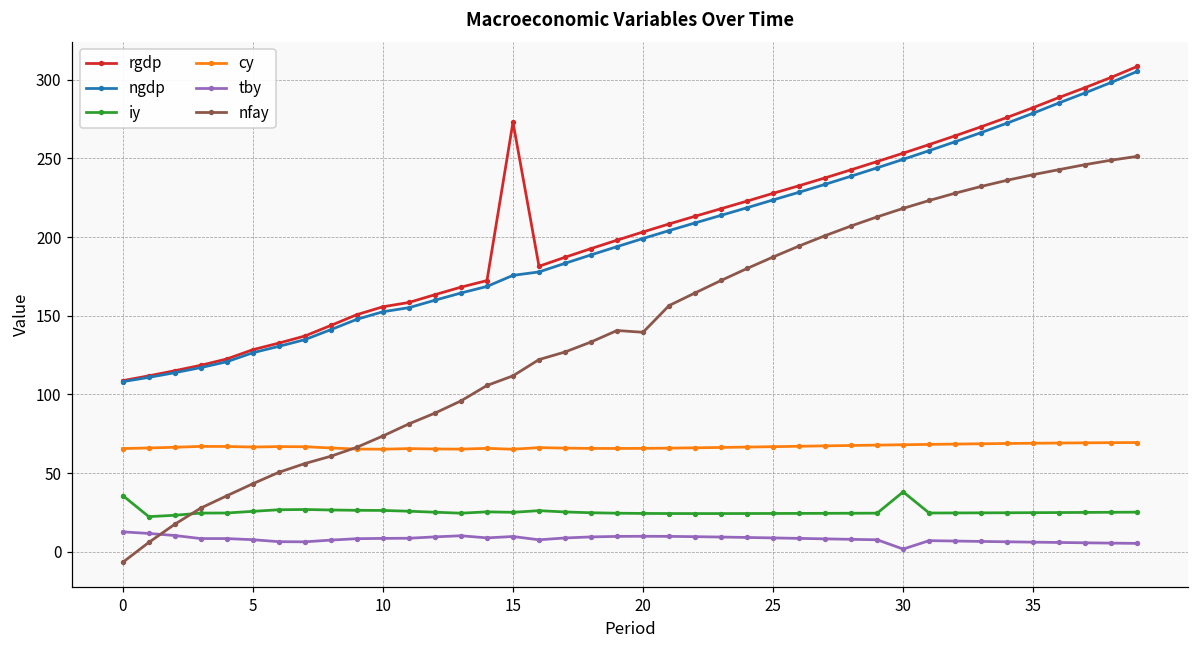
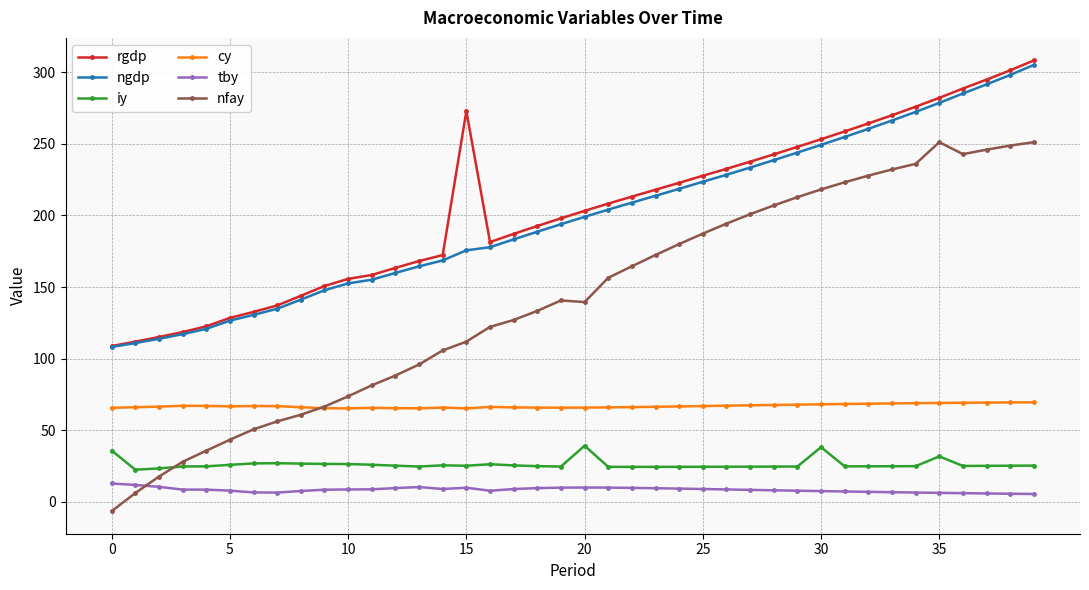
  {
    "rgdp": {
      "5": 128,
      "10": 156,
      "15": 273,
      "20": 203,
      "25": 228,
      "30": 253,
      "35": 282
    },
    "ngdp": {
      "5": 126,
      "10": 153,
      "15": 176,
      "20": 199,
      "25": 224,
      "30": 249,
      "35": 279
    },
    "iy": {
      "0": 36,
      "5": 26,
      "10": 26,
      "15": 25,
-     "20": 24,
+     "20": 39,
      "25": 24,
      "30": 38,
-     "35": 25
+     "35": 32
    },
    "cy": {
      "0": 66,
      "5": 67,
      "10": 65,
      "15": 65,
      "20": 66,
      "25": 67,
      "30": 68,
      "35": 69
    },
    "tby": {
      "0": 13,
      "5": 8,
      "10": 9,
      "15": 10,
      "20": 10,
      "25": 9,
-     "30": 2,
+     "30": 7,
      "35": 6
    },
    "nfay": {
      "0": -7,
      "5": 43,
      "10": 74,
      "15": 112,
      "20": 139,
      "25": 187,
      "30": 218,
-     "35": 240
+     "35": 251
    }
  }
